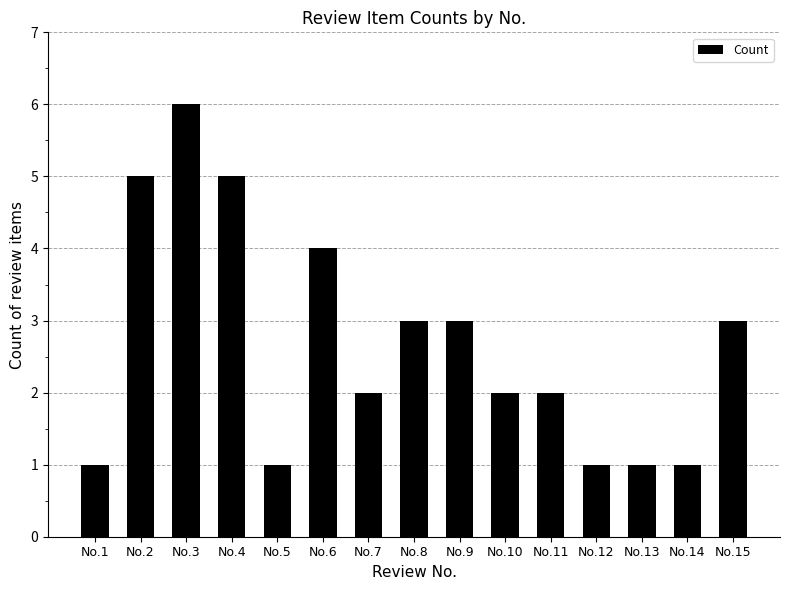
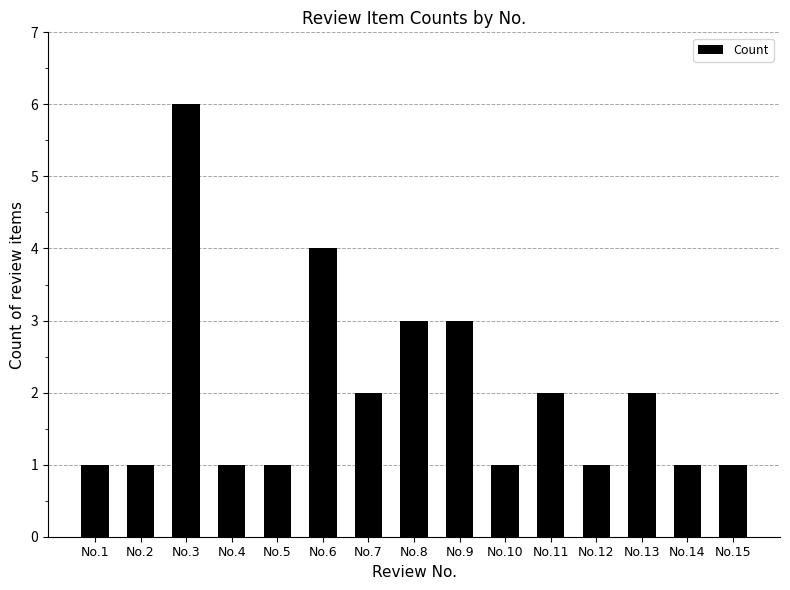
  {
    "No.1": 1,
-   "No.2": 5,
+   "No.2": 1,
    "No.3": 6,
-   "No.4": 5,
+   "No.4": 1,
    "No.5": 1,
    "No.6": 4,
    "No.7": 2,
    "No.8": 3,
    "No.9": 3,
-   "No.10": 2,
+   "No.10": 1,
    "No.11": 2,
    "No.12": 1,
-   "No.13": 1,
+   "No.13": 2,
    "No.14": 1,
-   "No.15": 3
+   "No.15": 1
  }
